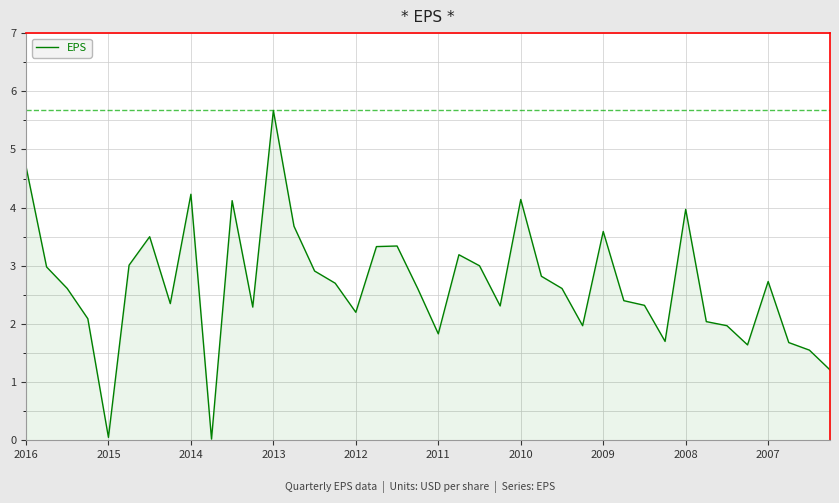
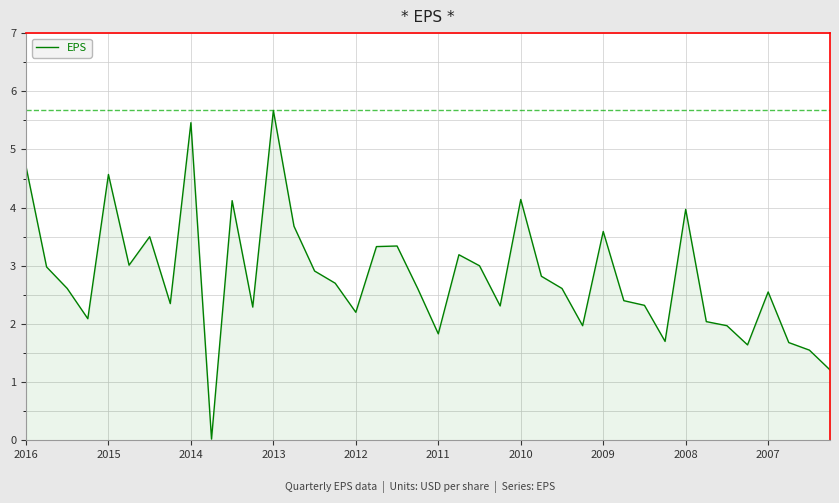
  {
    "2016": 4.7,
-   "2015": 0.1,
-   "2014": 4.2,
+   "2015": 4.6,
+   "2014": 5.5,
    "2013": 5.7,
    "2012": 2.2,
    "2011": 1.8,
    "2010": 4.1,
    "2009": 3.6,
    "2008": 4.0,
-   "2007": 2.7
+   "2007": 2.6
  }
